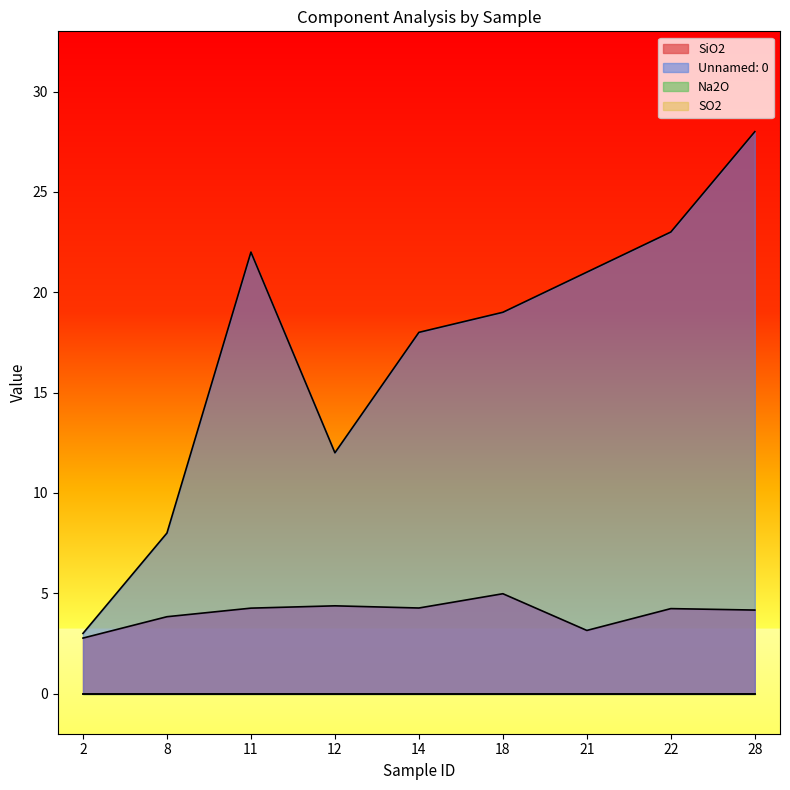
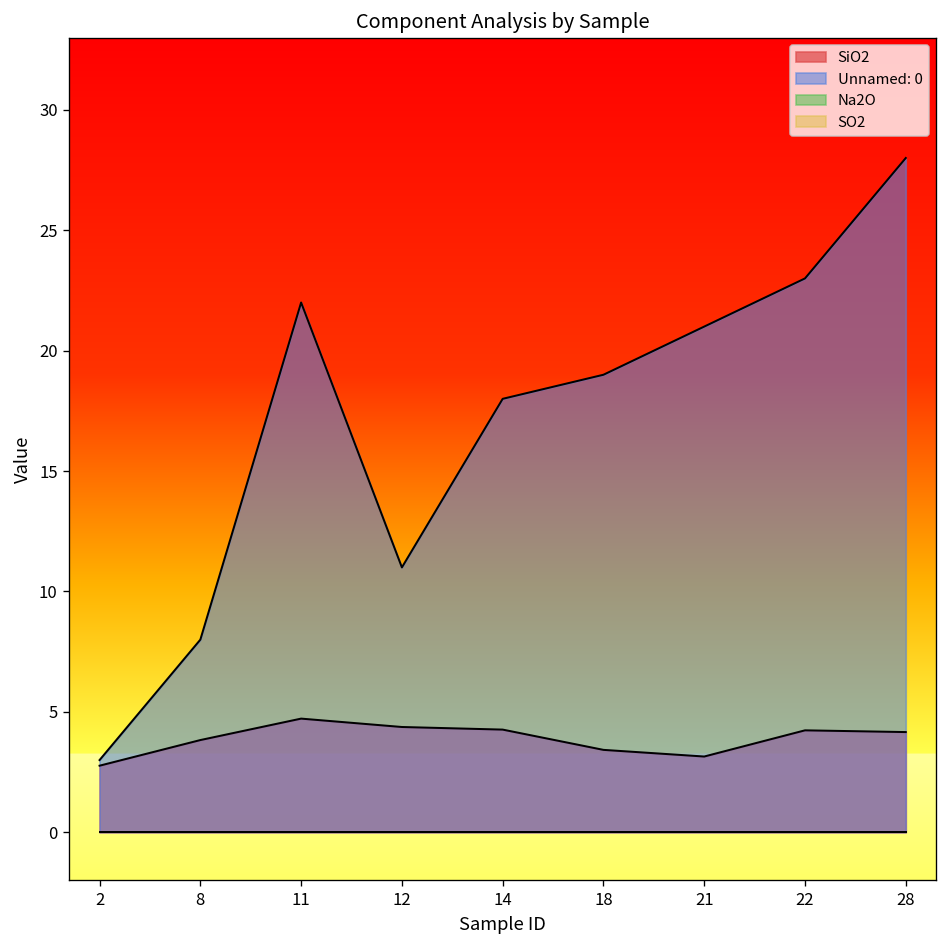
  {
    "SiO2": {
      "2": 2.8,
      "8": 3.8,
-     "11": 4.3,
+     "11": 4.7,
      "12": 4.4,
      "14": 4.3,
-     "18": 5.0,
+     "18": 3.4,
      "21": 3.1,
      "22": 4.2,
      "28": 4.2
    },
    "Unnamed: 0": {
      "2": 3,
      "8": 8,
      "11": 22,
-     "12": 12,
+     "12": 11,
      "14": 18,
      "18": 19,
      "21": 21,
      "22": 23,
      "28": 28
    },
    "SO2": {
      "2": 0.0,
      "8": 0.0,
      "11": 0.0,
      "12": 0.0,
      "14": 0.0,
      "18": 0.0,
      "21": 0.0,
      "22": 0.0,
      "28": 0.0
    }
  }
